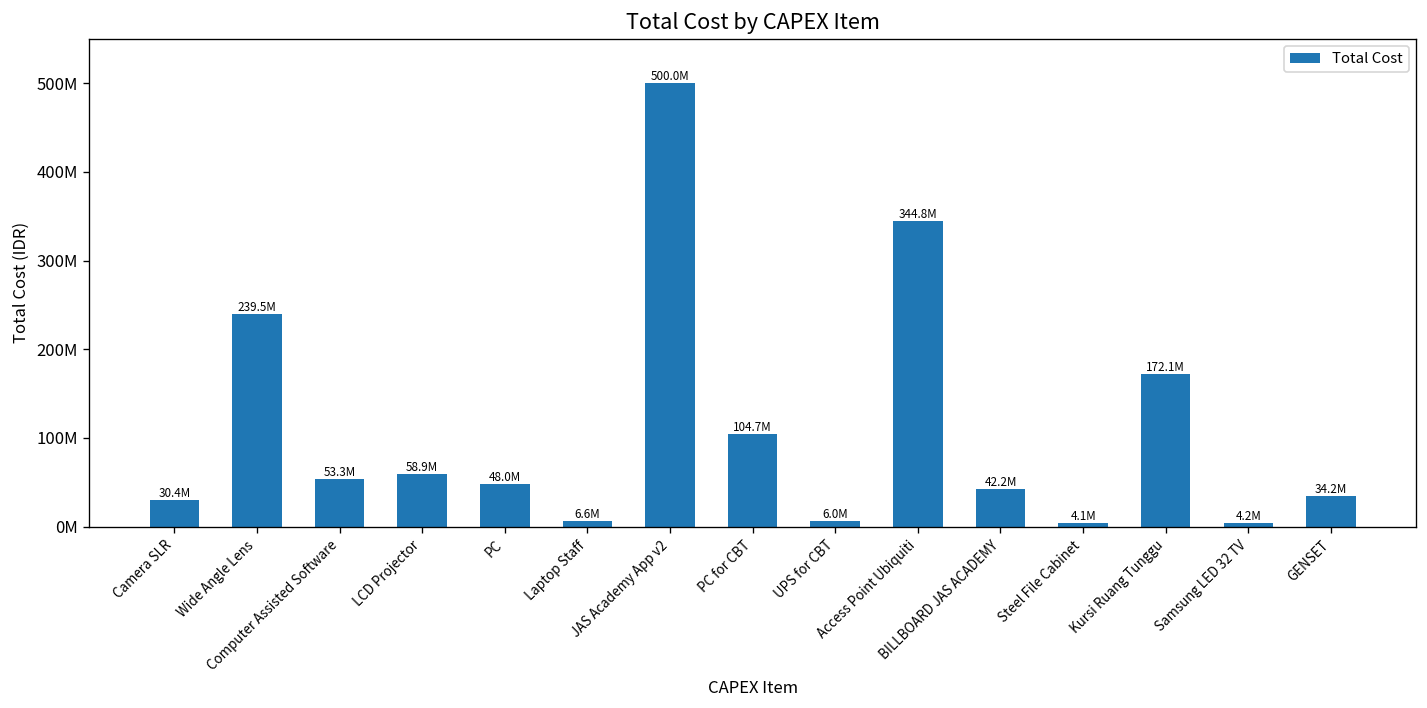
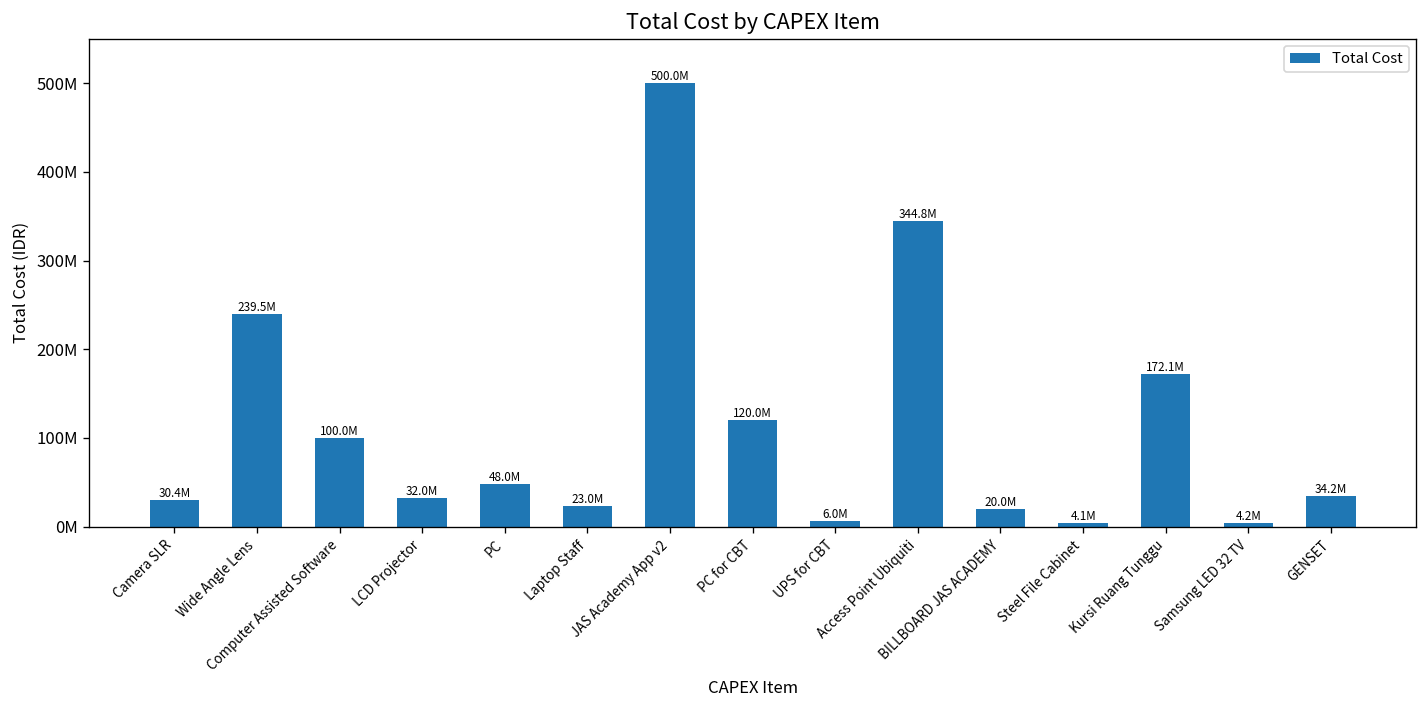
  {
    "Camera SLR": "30.4M",
    "Wide Angle Lens": "239.5M",
-   "Computer Assisted Software": "53.3M",
-   "LCD Projector": "58.9M",
+   "Computer Assisted Software": "100.0M",
+   "LCD Projector": "32.0M",
    "PC": "48.0M",
-   "Laptop Staff": "6.6M",
+   "Laptop Staff": "23.0M",
    "JAS Academy App v2": "500.0M",
-   "PC for CBT": "104.7M",
+   "PC for CBT": "120.0M",
    "UPS for CBT": "6.0M",
    "Access Point Ubiquiti": "344.8M",
-   "BILLBOARD JAS ACADEMY": "42.2M",
+   "BILLBOARD JAS ACADEMY": "20.0M",
    "Steel File Cabinet": "4.1M",
    "Kursi Ruang Tunggu": "172.1M",
    "Samsung LED 32 TV": "4.2M",
    "GENSET": "34.2M"
  }
